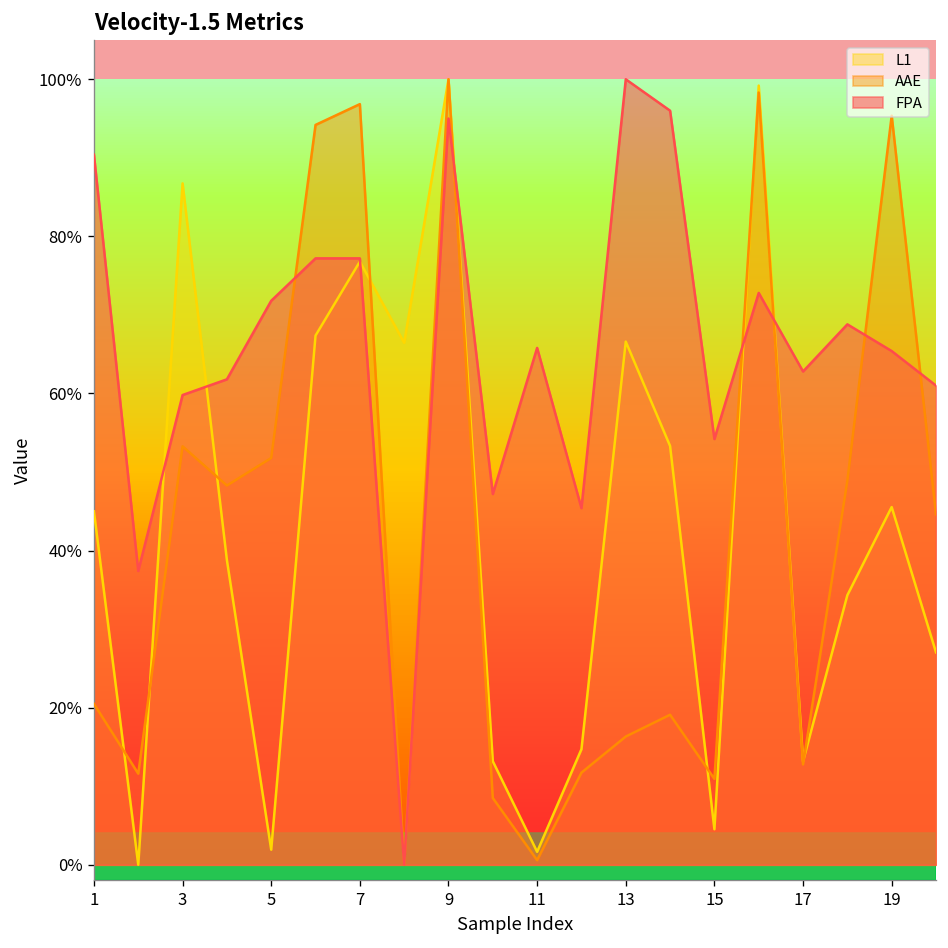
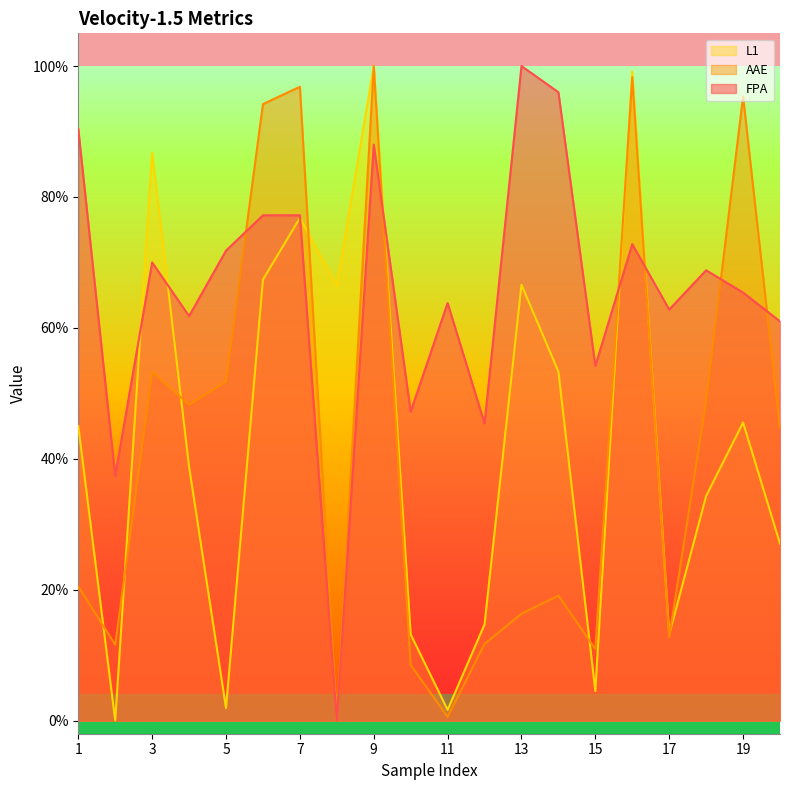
  {
    "FPA": {
      "1": "90%",
-     "3": "60%",
+     "3": "70%",
      "5": "72%",
      "7": "77%",
-     "9": "95%",
-     "11": "66%",
+     "9": "88%",
+     "11": "64%",
      "13": "100%",
      "15": "54%",
      "17": "63%",
      "19": "65%"
    }
  }
